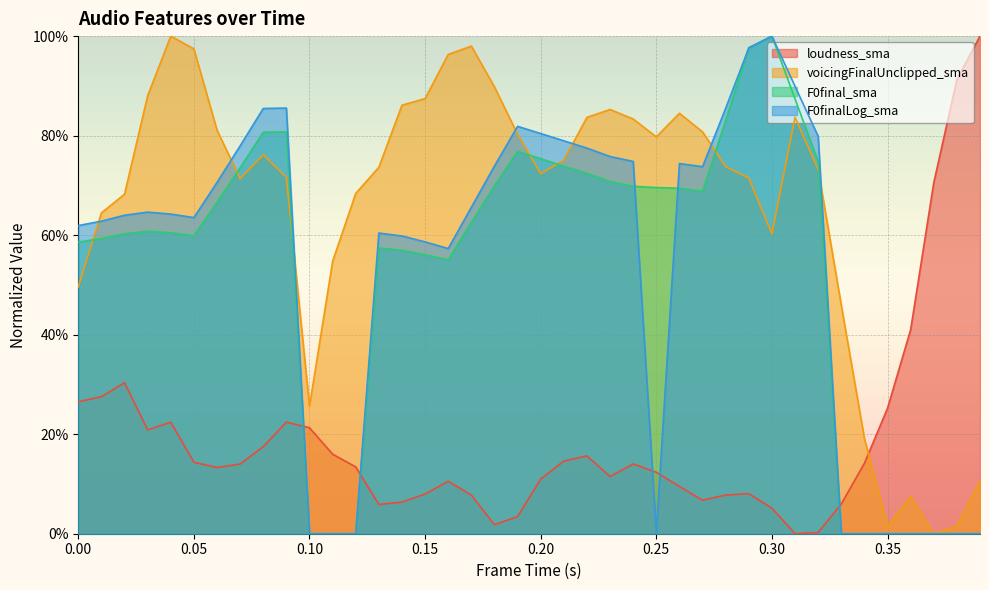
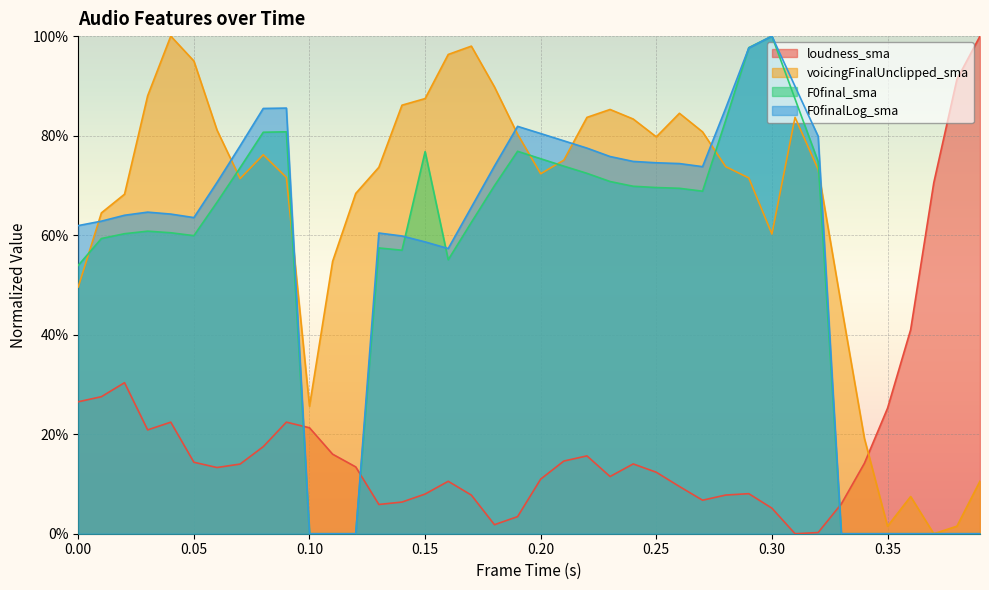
  {
    "loudness_sma": {
      "0.00": "27%",
      "0.05": "14%",
      "0.10": "21%",
      "0.15": "8%",
      "0.20": "11%",
      "0.25": "12%",
      "0.30": "5%",
      "0.35": "25%"
    },
    "voicingFinalUnclipped_sma": {
      "0.00": "50%",
-     "0.05": "97%",
+     "0.05": "95%",
      "0.10": "26%",
      "0.15": "87%",
      "0.20": "72%",
      "0.25": "80%",
      "0.30": "60%",
      "0.35": "2%"
    },
    "F0final_sma": {
-     "0.00": "59%",
+     "0.00": "54%",
      "0.05": "60%",
-     "0.15": "56%",
+     "0.15": "77%",
      "0.20": "75%",
      "0.25": "70%"
    },
    "F0finalLog_sma": {
      "0.00": "62%",
      "0.05": "64%",
      "0.15": "59%",
      "0.20": "80%",
-     "0.25": "0%"
+     "0.25": "75%"
    }
  }
